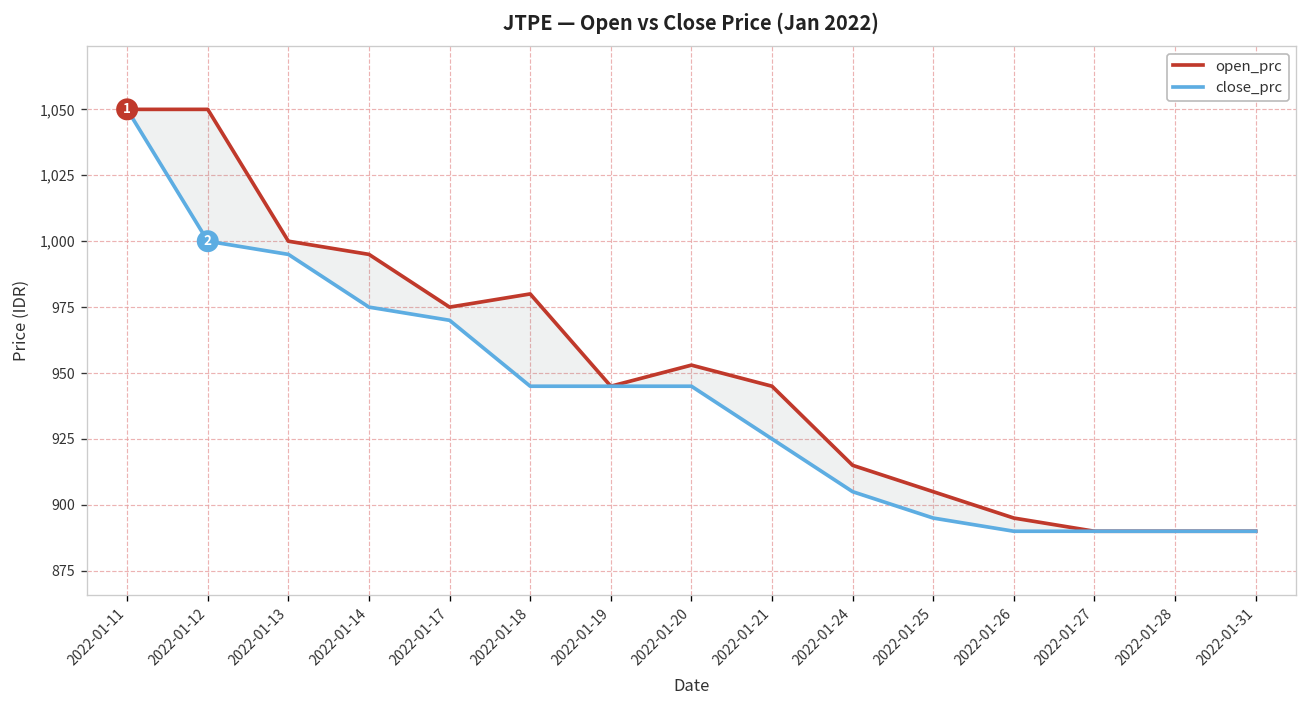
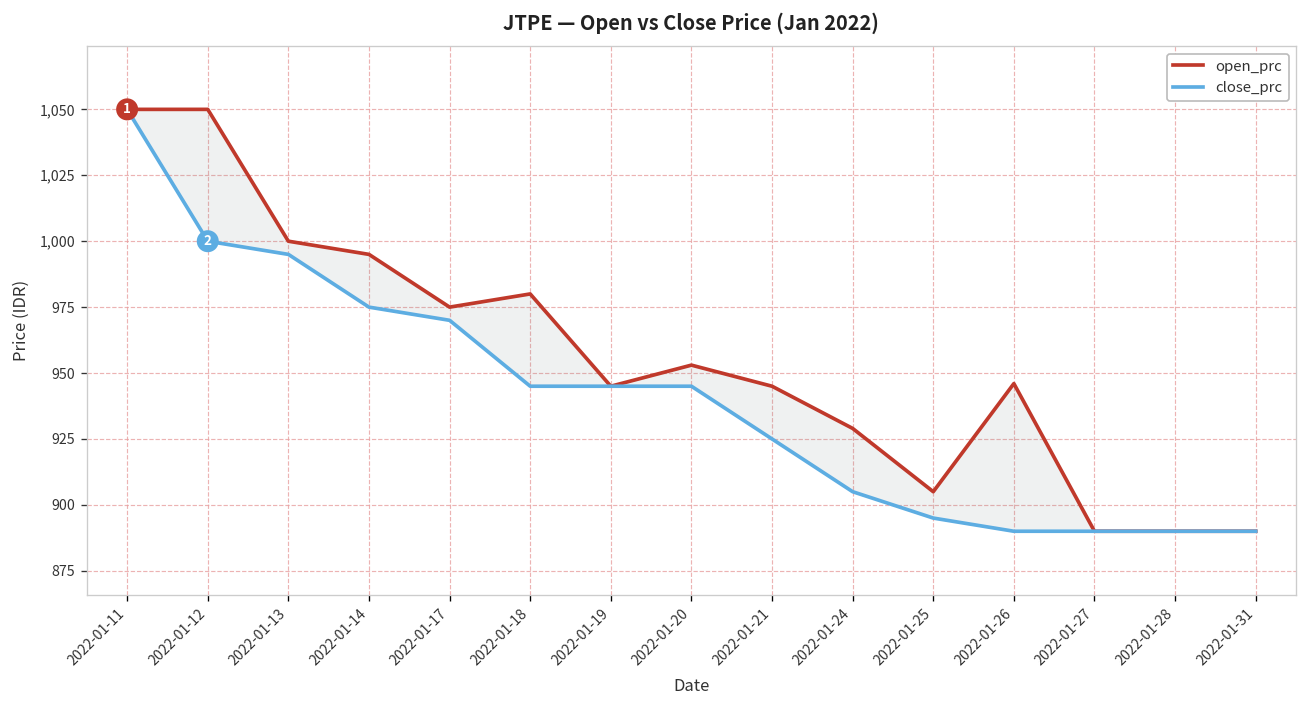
  {
    "open_prc": {
      "2022-01-12": "1,050",
      "2022-01-13": "1,000",
      "2022-01-14": "995",
      "2022-01-17": "975",
      "2022-01-18": "980",
      "2022-01-20": "953",
      "2022-01-21": "945",
-     "2022-01-24": "915",
+     "2022-01-24": "929",
      "2022-01-25": "905",
-     "2022-01-26": "895"
+     "2022-01-26": "946"
    },
    "close_prc": {
      "2022-01-13": "995",
      "2022-01-14": "975",
      "2022-01-17": "970",
      "2022-01-18": "945",
      "2022-01-20": "945",
      "2022-01-21": "925",
      "2022-01-24": "905",
      "2022-01-25": "895",
      "2022-01-26": "890"
    }
  }
